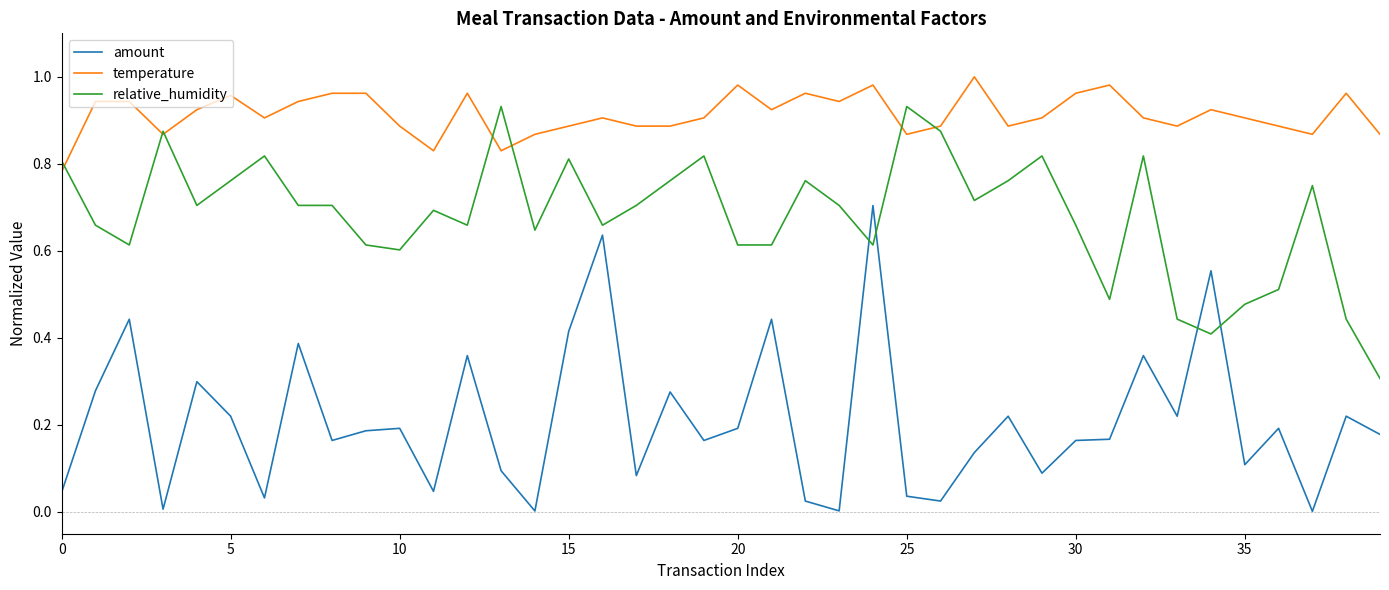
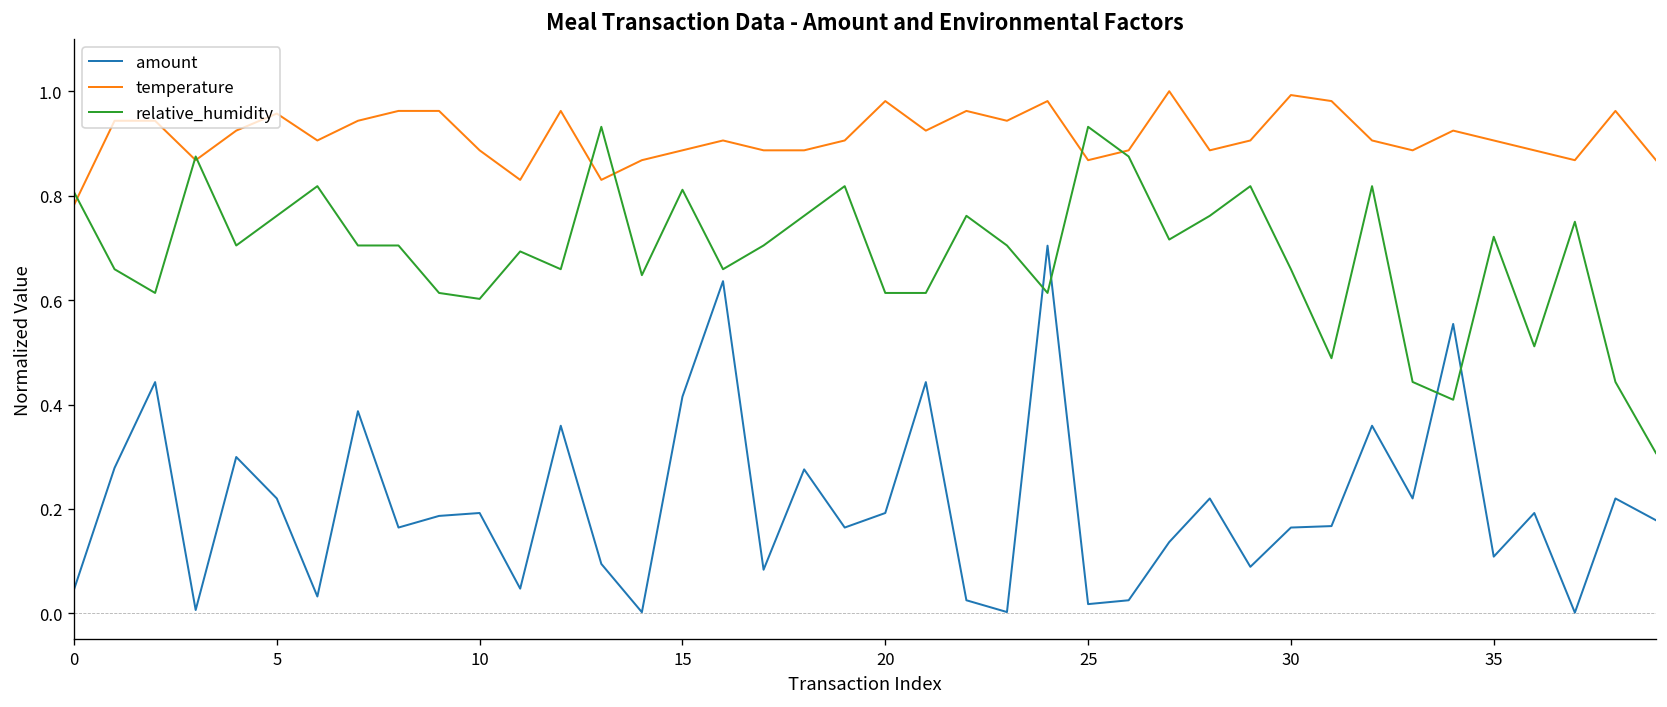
  {
    "amount": {
      "0": 0.05,
      "5": 0.22,
      "10": 0.19,
      "15": 0.42,
      "20": 0.19,
-     "25": 0.04,
+     "25": 0.02,
      "30": 0.16,
      "35": 0.11
    },
    "temperature": {
      "0": 0.78,
      "10": 0.89,
      "15": 0.89,
      "20": 0.98,
      "25": 0.87,
-     "30": 0.96,
+     "30": 0.99,
      "35": 0.91
    },
    "relative_humidity": {
      "0": 0.81,
      "5": 0.76,
      "10": 0.60,
      "15": 0.81,
      "20": 0.61,
      "25": 0.93,
      "30": 0.66,
-     "35": 0.48
+     "35": 0.72
    }
  }
